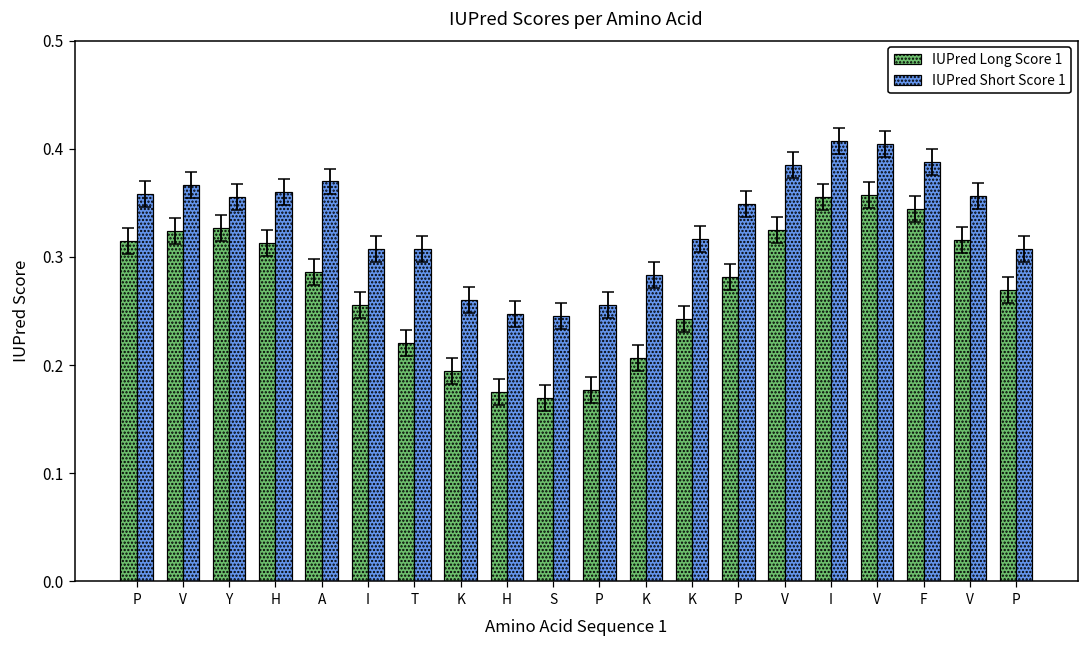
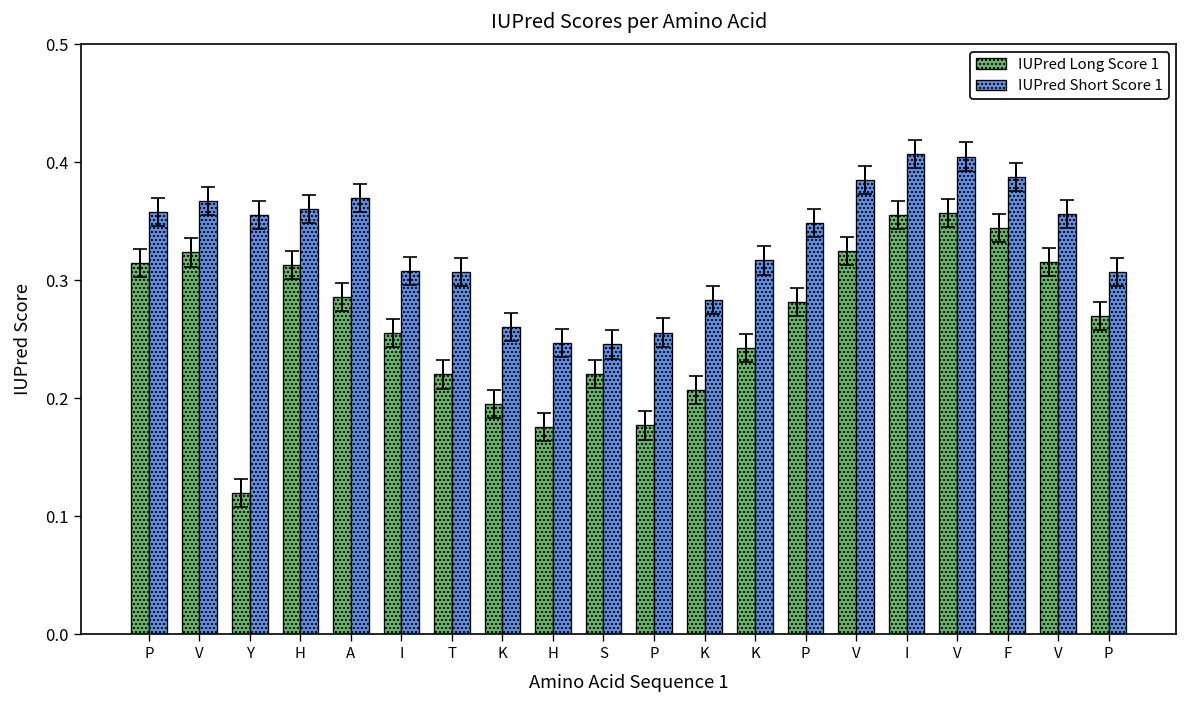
  {
    "IUPred Long Score 1": {
-     "Y": 0.33,
+     "Y": 0.12,
      "A": 0.29,
      "T": 0.22,
-     "S": 0.17,
+     "S": 0.22,
      "F": 0.34
    },
    "IUPred Short Score 1": {
      "Y": 0.36,
      "A": 0.37,
      "T": 0.31,
      "S": 0.25,
      "F": 0.39
    }
  }
